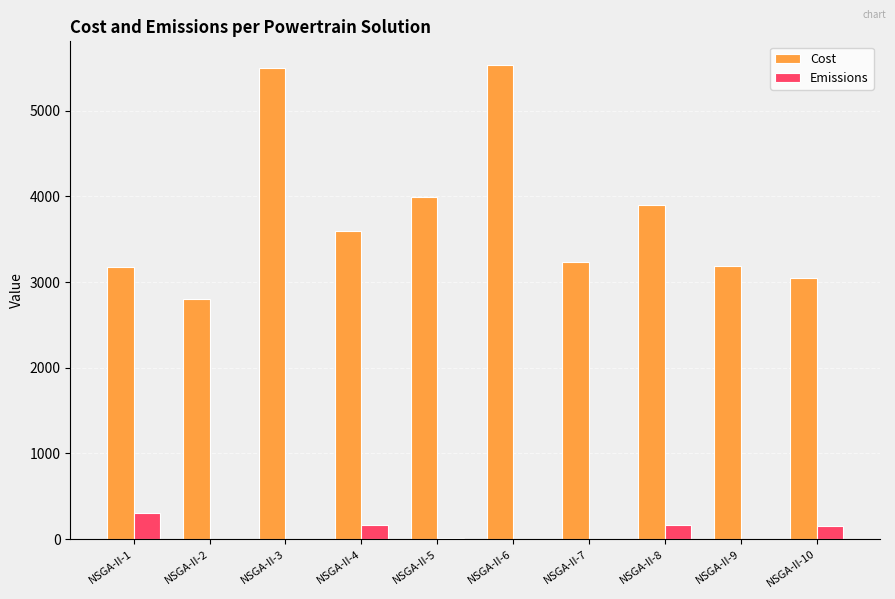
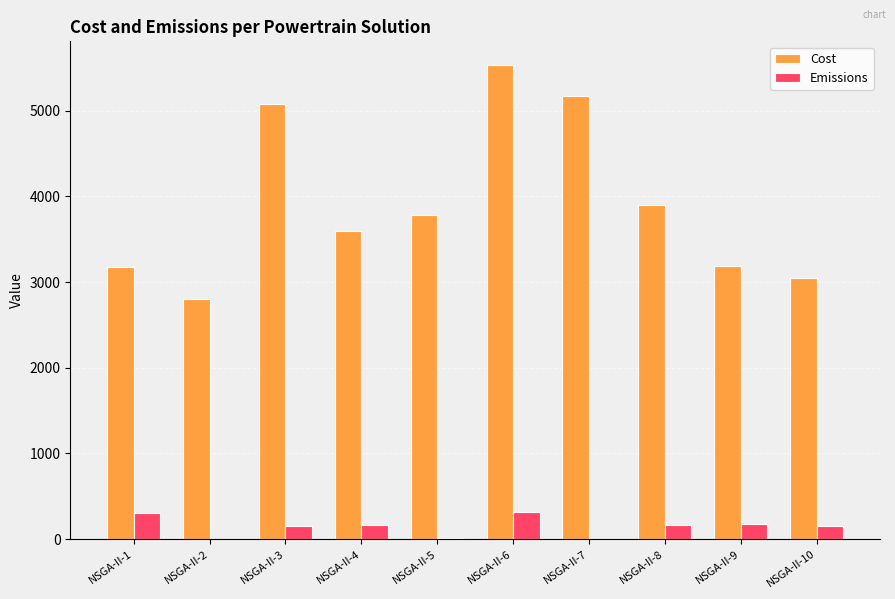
  {
    "Cost": {
      "NSGA-II-1": 3200,
      "NSGA-II-2": 2800,
-     "NSGA-II-3": 5500,
+     "NSGA-II-3": 5100,
      "NSGA-II-4": 3600,
-     "NSGA-II-5": 4000,
+     "NSGA-II-5": 3800,
      "NSGA-II-6": 5500,
-     "NSGA-II-7": 3200,
+     "NSGA-II-7": 5200,
      "NSGA-II-8": 3900,
      "NSGA-II-9": 3200,
      "NSGA-II-10": 3000
    },
    "Emissions": {
      "NSGA-II-1": 300,
-     "NSGA-II-3": 0,
+     "NSGA-II-3": 200,
      "NSGA-II-4": 200,
-     "NSGA-II-6": 0,
+     "NSGA-II-6": 300,
      "NSGA-II-8": 200,
-     "NSGA-II-9": 0,
+     "NSGA-II-9": 200,
      "NSGA-II-10": 200
    }
  }
